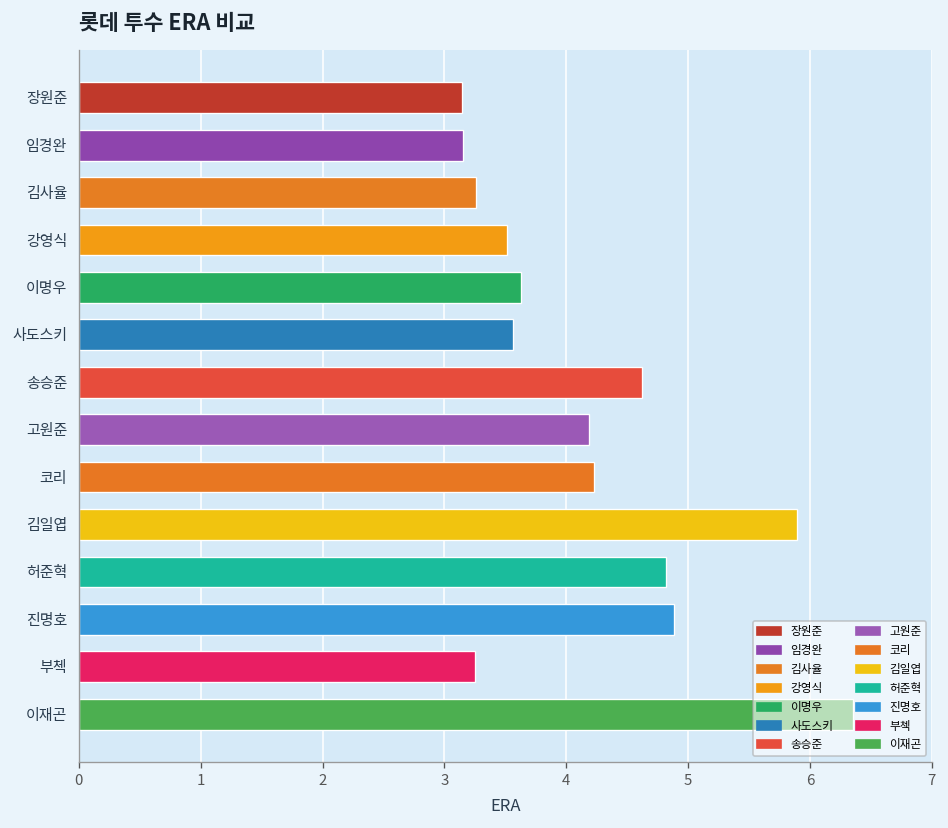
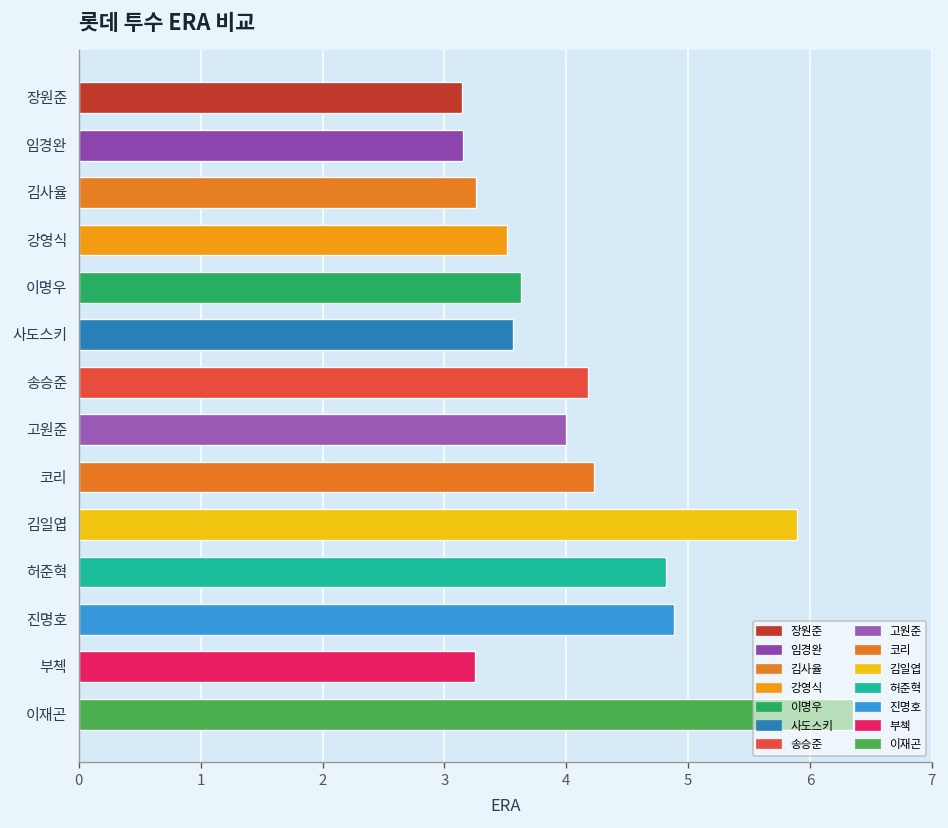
  {
    "장원준": 3.14,
    "임경완": 3.15,
    "김사율": 3.26,
    "강영식": 3.51,
    "이명우": 3.63,
    "사도스키": 3.56,
-   "송승준": 4.62,
-   "고원준": 4.19,
+   "송승준": 4.18,
+   "고원준": 4.00,
    "코리": 4.23,
    "김일엽": 5.89,
    "허준혁": 4.82,
    "진명호": 4.88,
    "부첵": 3.25
  }
